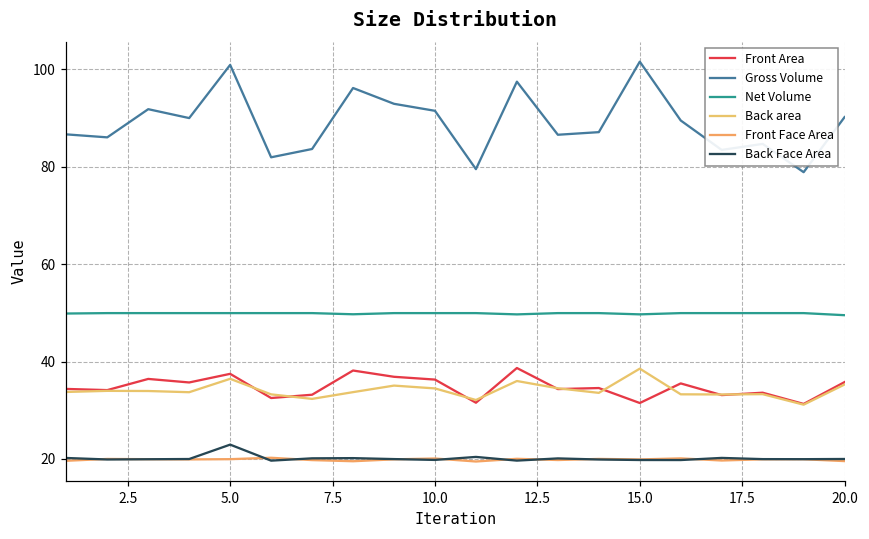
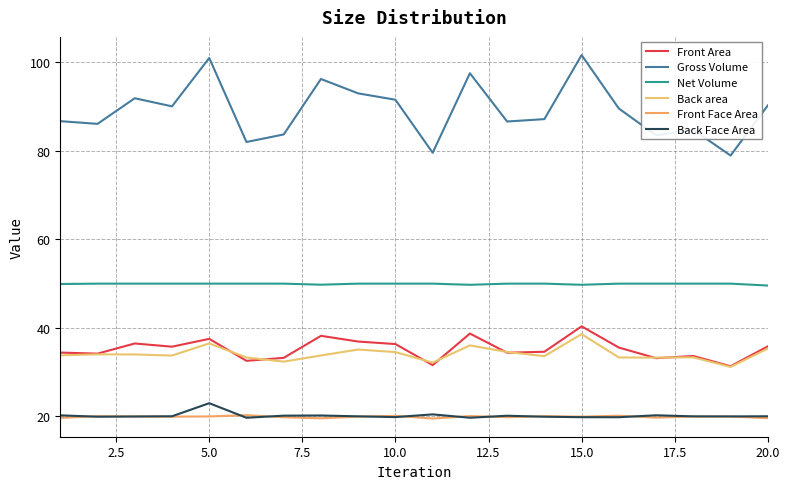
  {
    "Front Area": {
      "5.0": 37,
      "10.0": 36,
-     "15.0": 31
+     "15.0": 40
    },
    "Back Face Area": {
      "5.0": 23
    }
  }
